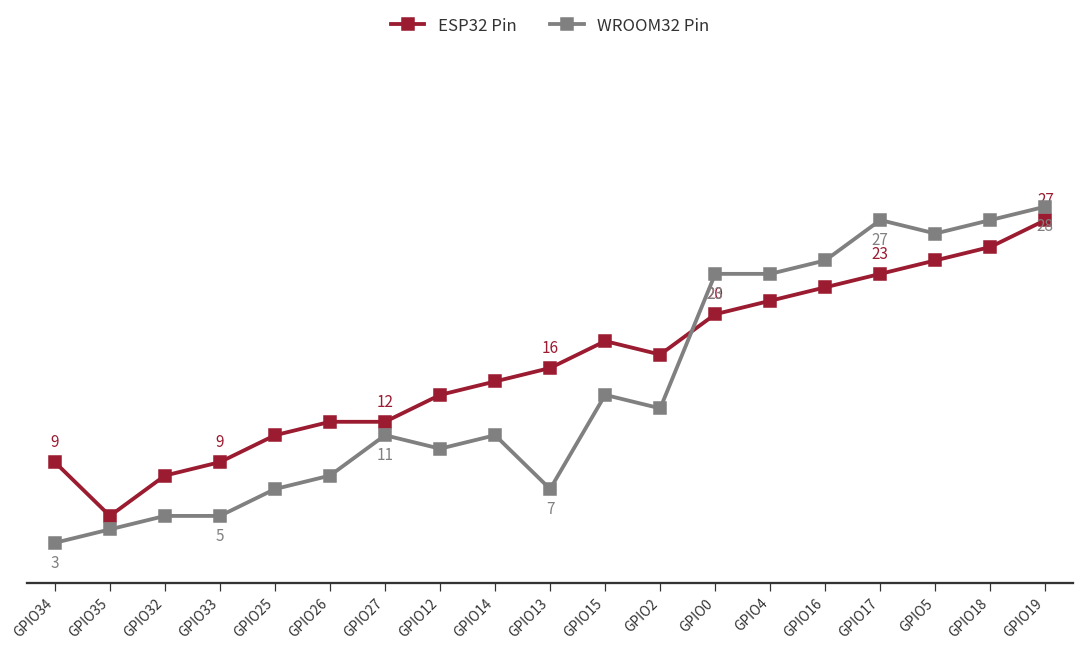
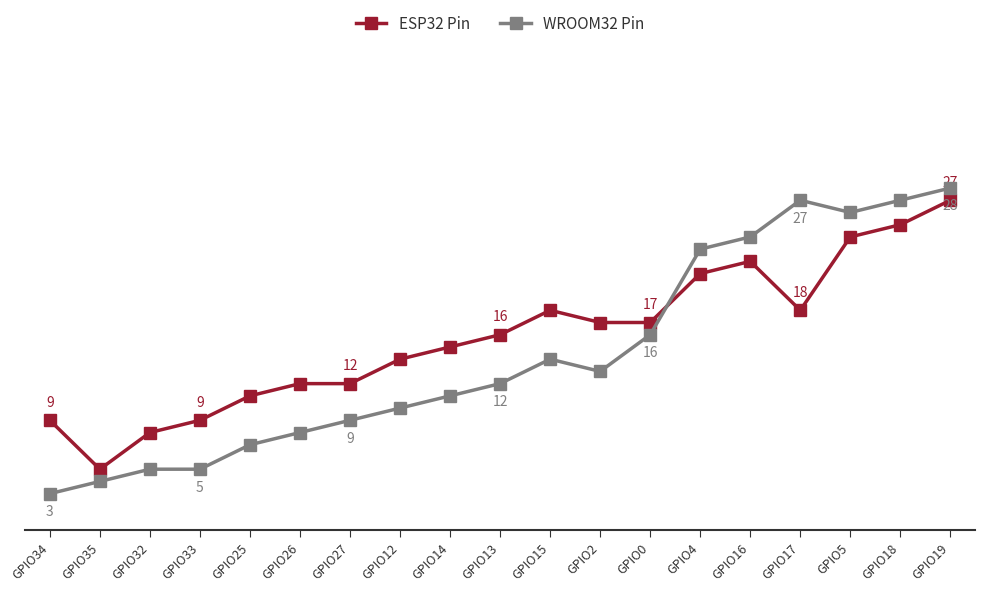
  {
    "ESP32 Pin": {
      "GPIO34": 9,
      "GPIO33": 9,
      "GPIO27": 12,
      "GPIO13": 16,
-     "GPIO0": 20,
-     "GPIO17": 23
+     "GPIO0": 17,
+     "GPIO17": 18
    },
    "WROOM32 Pin": {
      "GPIO34": 3,
      "GPIO33": 5,
-     "GPIO27": 11,
-     "GPIO13": 7,
-     "GPIO0": 23,
+     "GPIO27": 9,
+     "GPIO13": 12,
+     "GPIO0": 16,
      "GPIO17": 27
    }
  }
